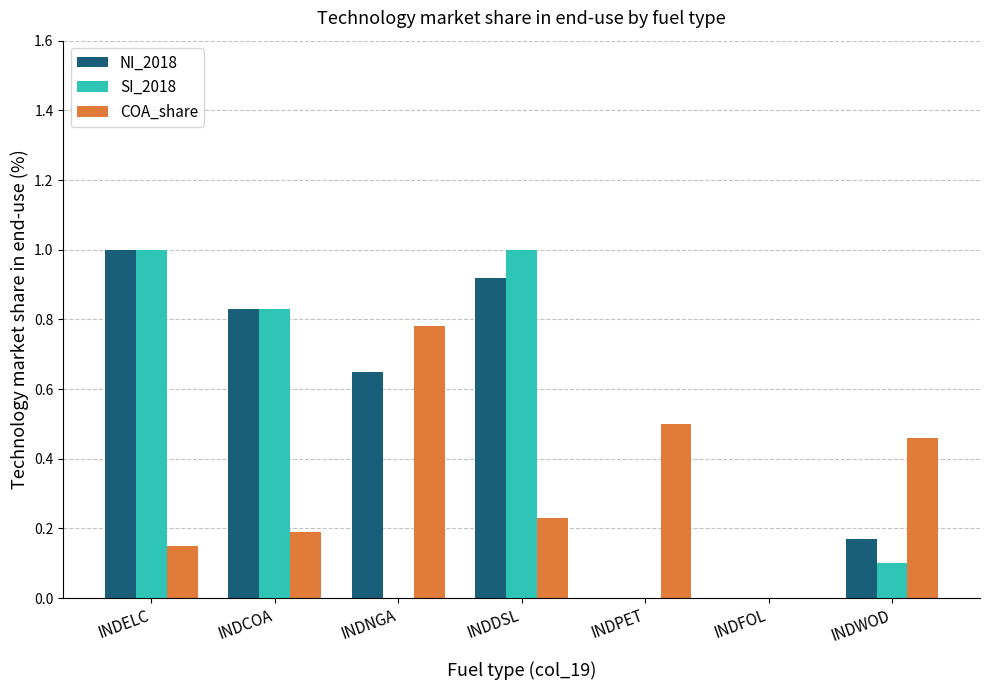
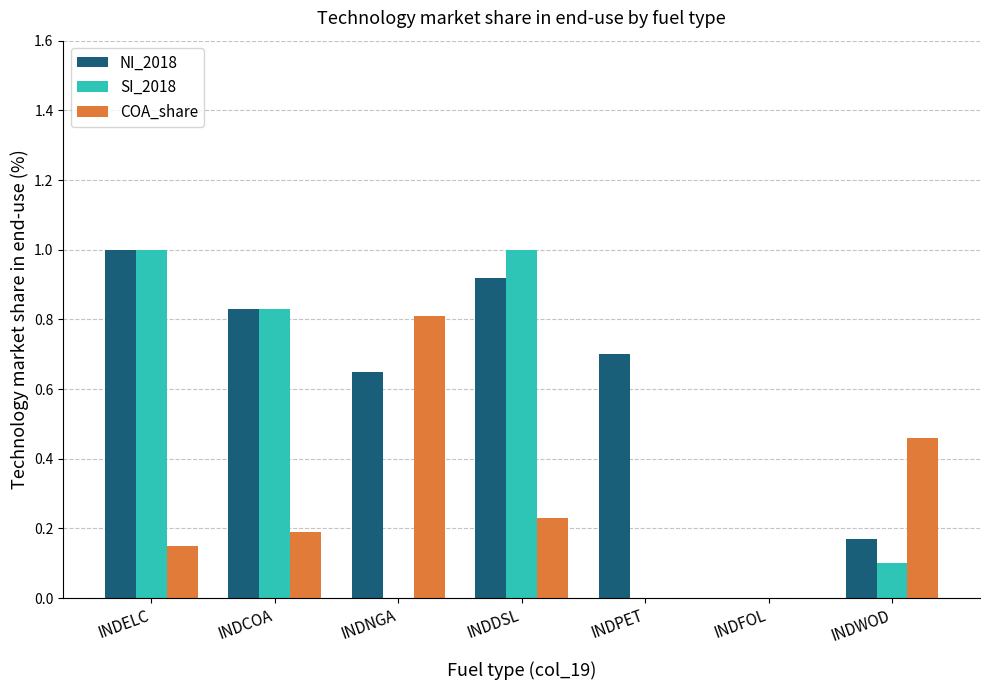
  {
    "NI_2018": {
      "INDELC": 1.0,
      "INDCOA": 0.83,
      "INDNGA": 0.65,
      "INDDSL": 0.92,
-     "INDPET": 0.0,
+     "INDPET": 0.7,
      "INDFOL": 0.0,
      "INDWOD": 0.17
    },
    "SI_2018": {
      "INDELC": 1.00,
      "INDCOA": 0.83,
      "INDNGA": 0.00,
      "INDDSL": 1.00,
      "INDPET": 0.00,
      "INDFOL": 0.00,
      "INDWOD": 0.10
    },
    "COA_share": {
      "INDELC": 0.15,
      "INDCOA": 0.19,
-     "INDNGA": 0.78,
+     "INDNGA": 0.81,
      "INDDSL": 0.23,
-     "INDPET": 0.5,
+     "INDPET": 0.0,
      "INDFOL": 0.00,
      "INDWOD": 0.46
    }
  }
